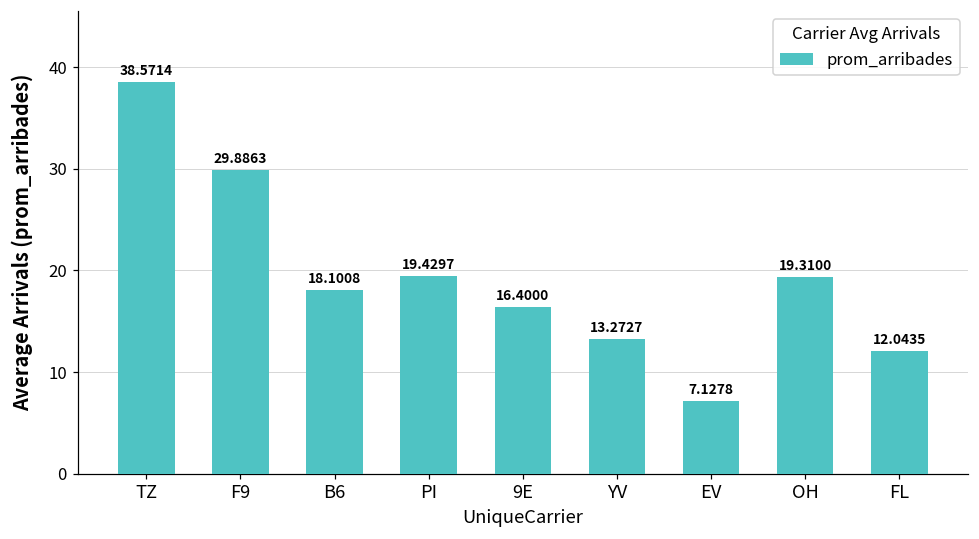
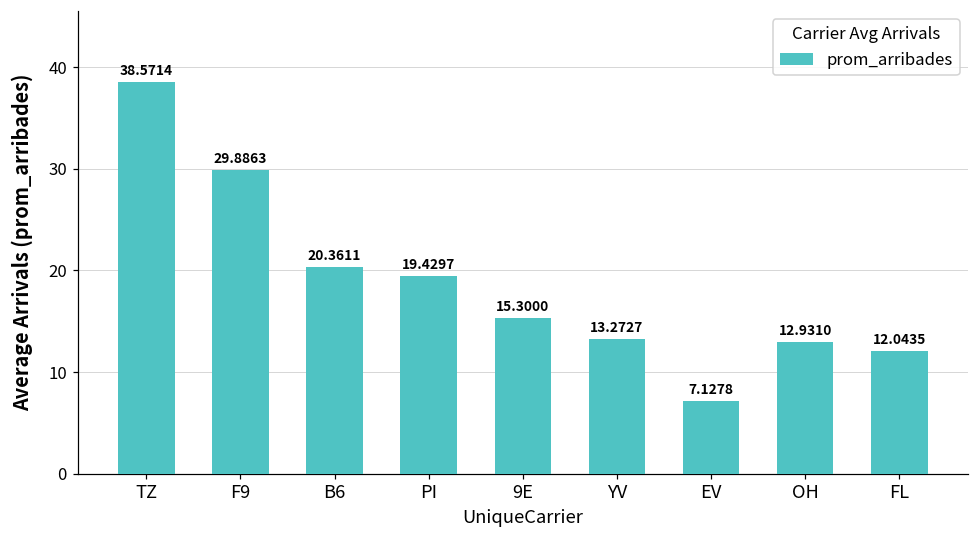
  {
    "TZ": 38.5714,
    "F9": 29.8863,
-   "B6": 18.1008,
+   "B6": 20.3611,
    "PI": 19.4297,
-   "9E": 16.4000,
+   "9E": 15.3000,
    "YV": 13.2727,
    "EV": 7.1278,
-   "OH": 19.3100,
+   "OH": 12.9310,
    "FL": 12.0435
  }
